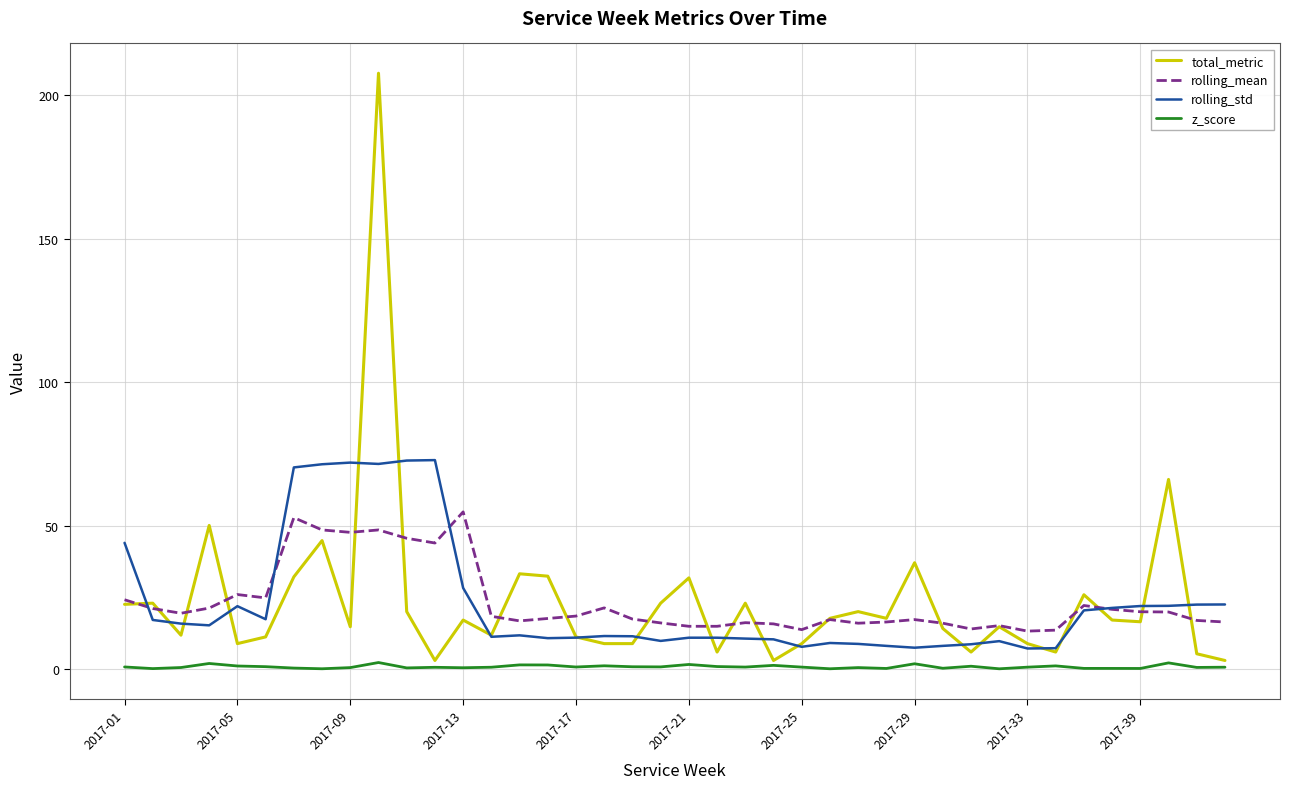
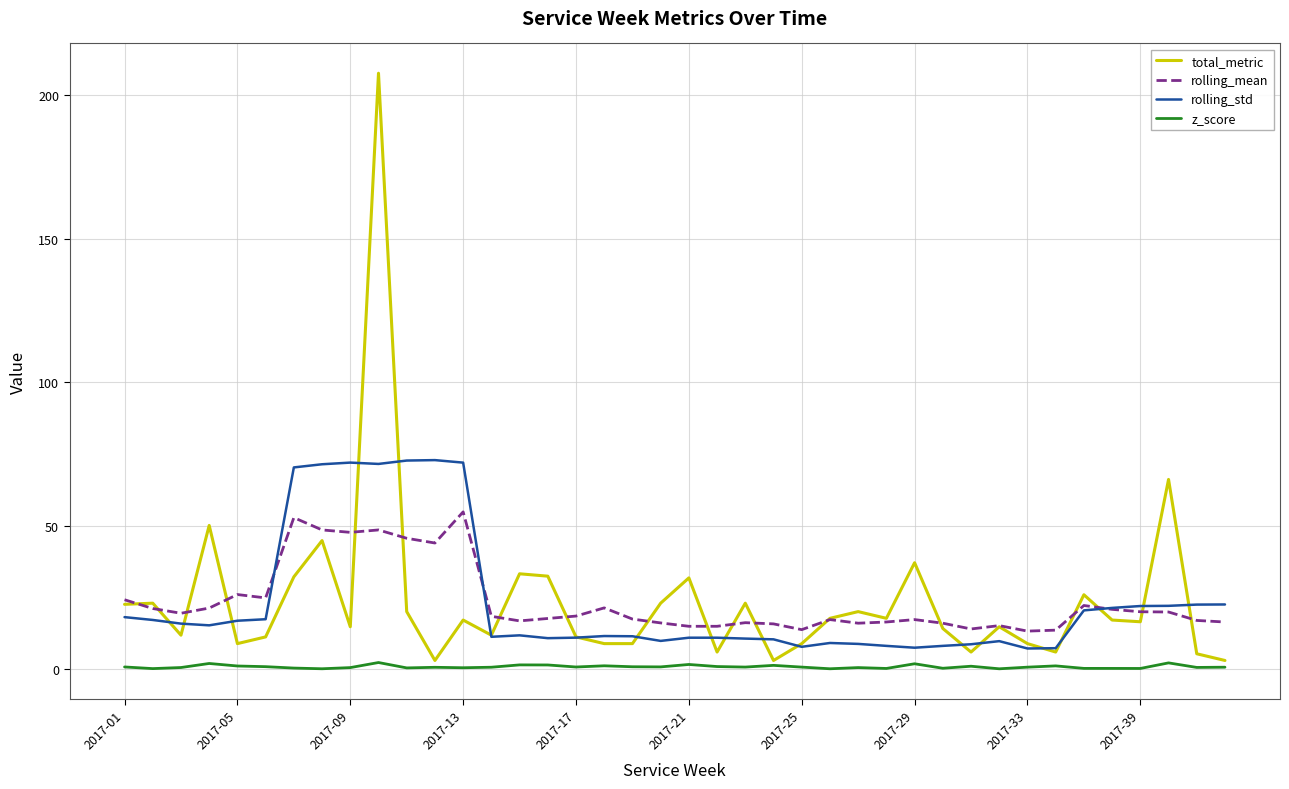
  {
    "total_metric": {
      "2017-01": 23,
      "2017-05": 9,
      "2017-09": 15,
      "2017-13": 17,
      "2017-21": 32,
      "2017-25": 9,
      "2017-29": 37,
      "2017-33": 9,
      "2017-39": 16
    },
    "rolling_mean": {
      "2017-01": 24,
      "2017-05": 26,
      "2017-09": 48,
      "2017-13": 55,
      "2017-17": 18,
      "2017-21": 15,
      "2017-25": 14,
      "2017-29": 17,
      "2017-33": 13,
      "2017-39": 20
    },
    "rolling_std": {
-     "2017-01": 44,
-     "2017-05": 22,
+     "2017-01": 18,
+     "2017-05": 17,
      "2017-09": 72,
-     "2017-13": 28,
+     "2017-13": 72,
      "2017-21": 11,
      "2017-25": 8,
      "2017-29": 7,
      "2017-33": 7,
      "2017-39": 22
    },
    "z_score": {
      "2017-01": 1,
      "2017-05": 1,
      "2017-09": 0,
      "2017-13": 0,
      "2017-17": 1,
      "2017-21": 2,
      "2017-25": 1,
      "2017-29": 2,
      "2017-33": 1,
      "2017-39": 0
    }
  }
